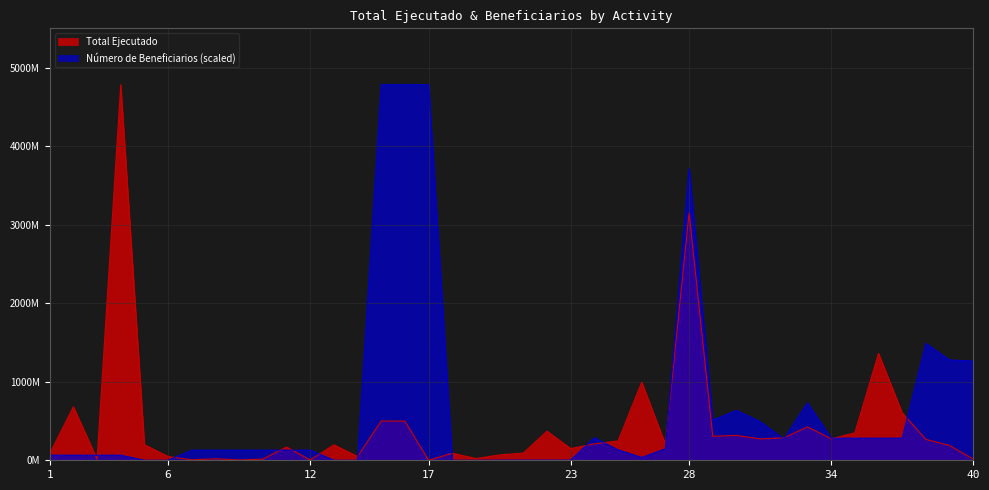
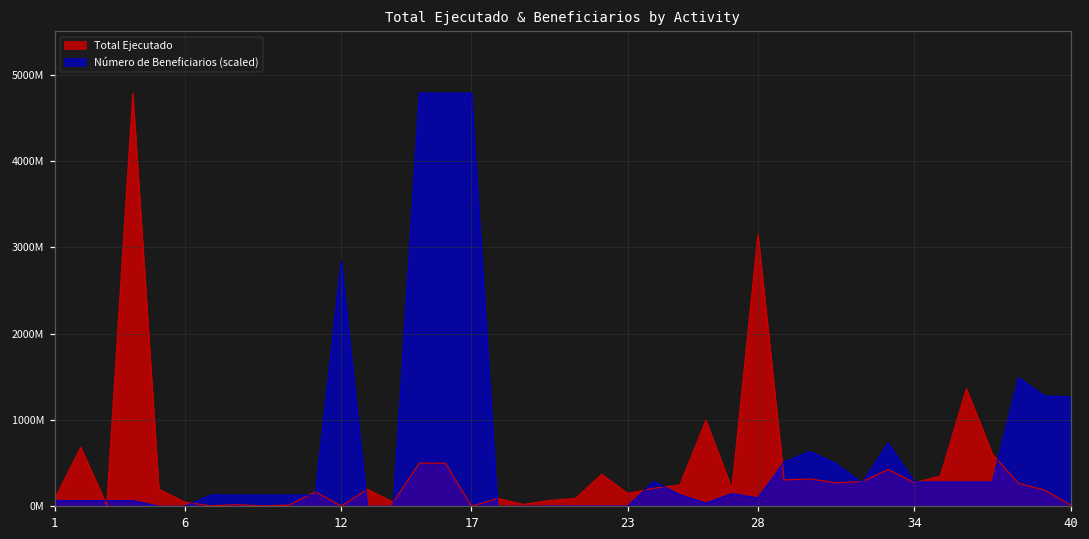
  {
    "Total Ejecutado": {
      "6": 0,
      "12": 0,
      "17": 0,
      "23": 100000000,
      "28": 3200000000,
      "40": 0
    },
    "Número de Beneficiarios (scaled)": {
      "6": 0,
-     "12": 100000000,
+     "12": 2800000000,
      "17": 4800000000,
      "23": 0,
-     "28": 3700000000,
+     "28": 100000000,
      "40": 1300000000
    }
  }
